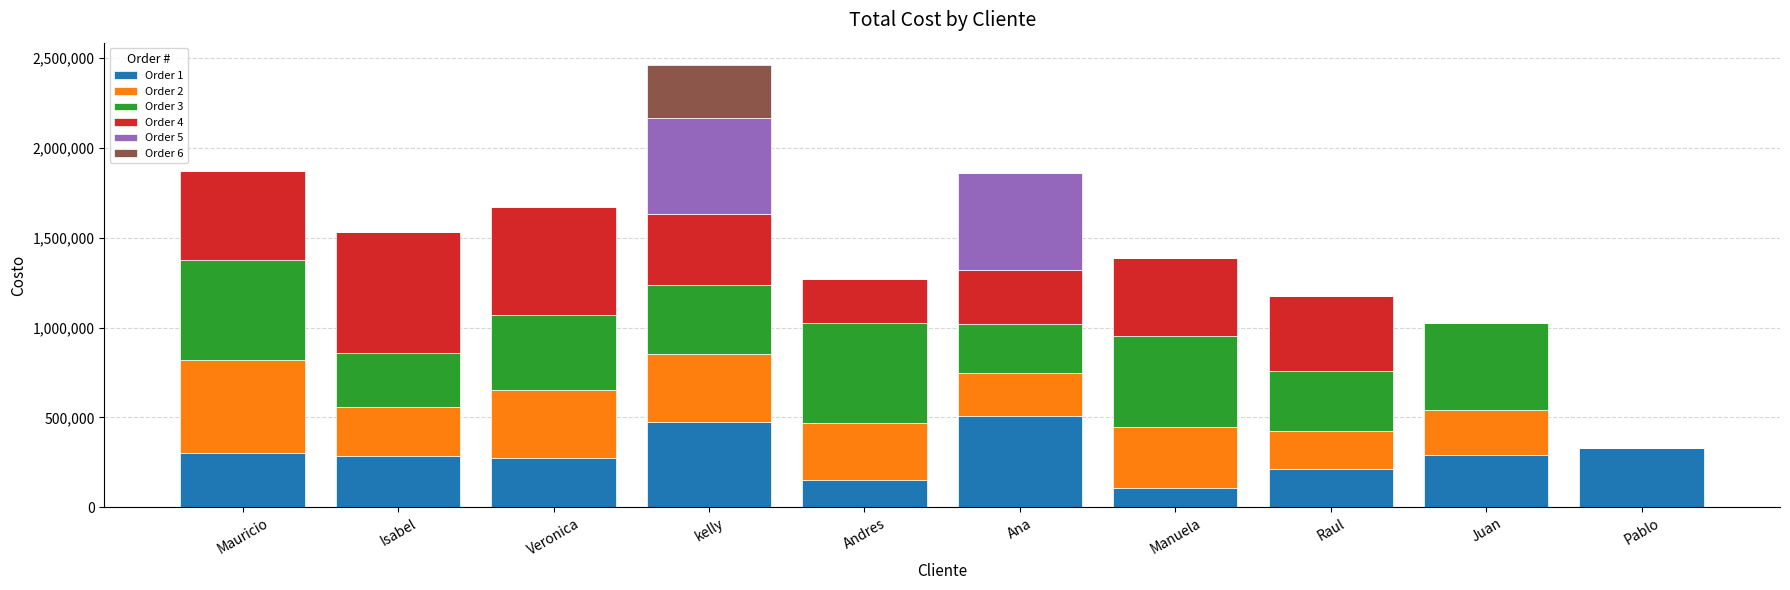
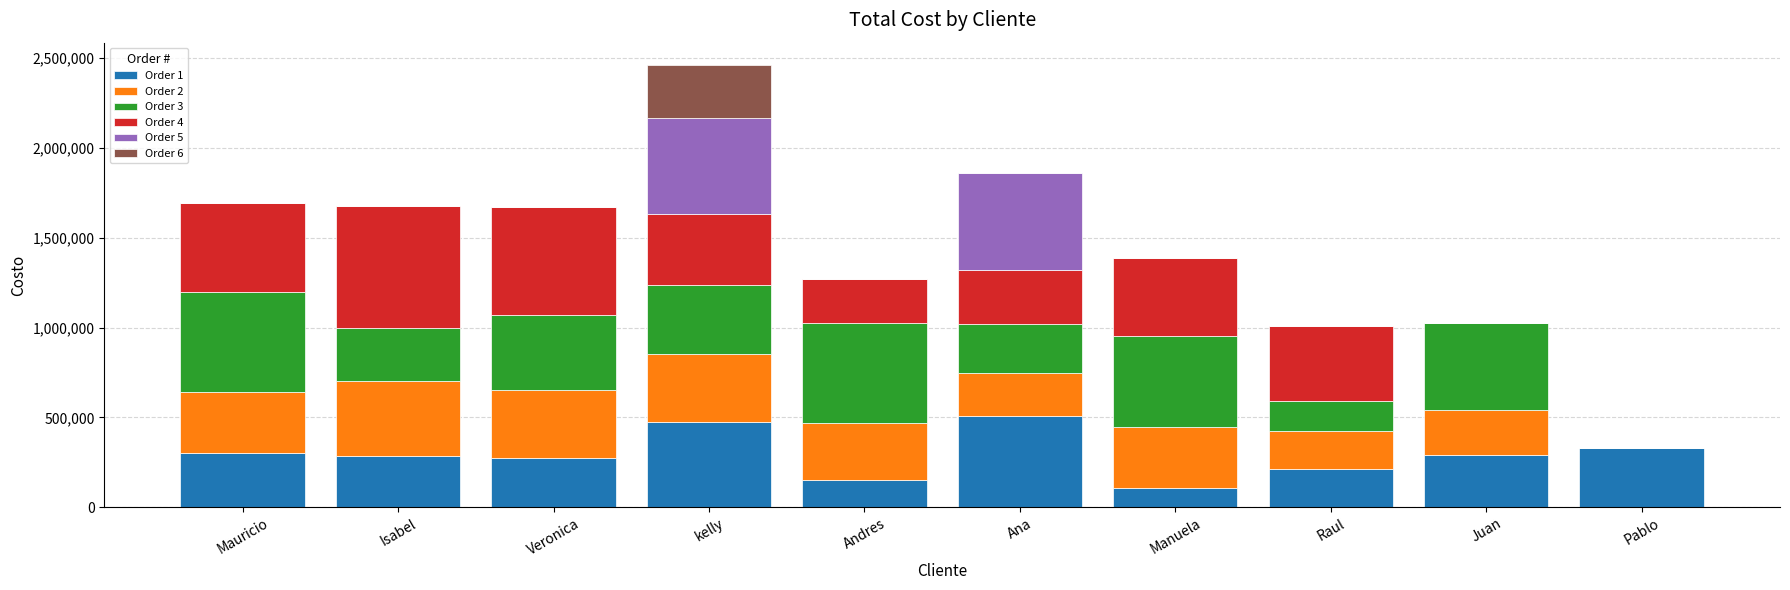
  {
    "Order 1": {
      "Mauricio": "300,000",
      "Isabel": "280,000",
      "Veronica": "270,000",
      "kelly": "470,000",
      "Andres": "150,000",
      "Ana": "510,000",
      "Manuela": "100,000",
      "Raul": "210,000",
      "Juan": "290,000",
      "Pablo": "330,000"
    },
    "Order 2": {
-     "Mauricio": "520,000",
-     "Isabel": "270,000",
+     "Mauricio": "340,000",
+     "Isabel": "420,000",
      "Veronica": "380,000",
      "kelly": "380,000",
      "Andres": "320,000",
      "Ana": "240,000",
      "Manuela": "340,000",
      "Raul": "210,000",
      "Juan": "250,000",
      "Pablo": "0"
    },
    "Order 3": {
      "Mauricio": "550,000",
      "Isabel": "300,000",
      "Veronica": "420,000",
      "kelly": "380,000",
      "Andres": "550,000",
      "Ana": "270,000",
      "Manuela": "510,000",
-     "Raul": "330,000",
+     "Raul": "170,000",
      "Juan": "480,000",
      "Pablo": "0"
    },
    "Order 4": {
      "Mauricio": "500,000",
      "Isabel": "680,000",
      "Veronica": "600,000",
      "kelly": "400,000",
      "Andres": "250,000",
      "Ana": "300,000",
      "Manuela": "430,000",
      "Raul": "420,000",
      "Juan": "0",
      "Pablo": "0"
    },
    "Order 5": {
      "Mauricio": "0",
      "Isabel": "0",
      "Veronica": "0",
      "kelly": "540,000",
      "Andres": "0",
      "Ana": "540,000",
      "Manuela": "0",
      "Raul": "0",
      "Juan": "0",
      "Pablo": "0"
    },
    "Order 6": {
      "Mauricio": "0",
      "Isabel": "0",
      "Veronica": "0",
      "kelly": "290,000",
      "Andres": "0",
      "Ana": "0",
      "Manuela": "0",
      "Raul": "0",
      "Juan": "0",
      "Pablo": "0"
    }
  }
